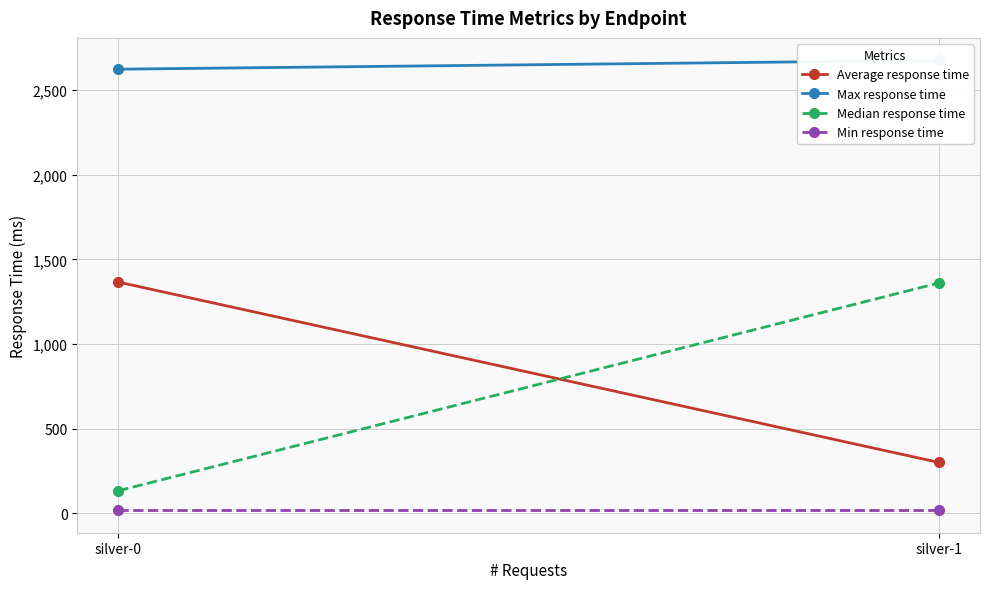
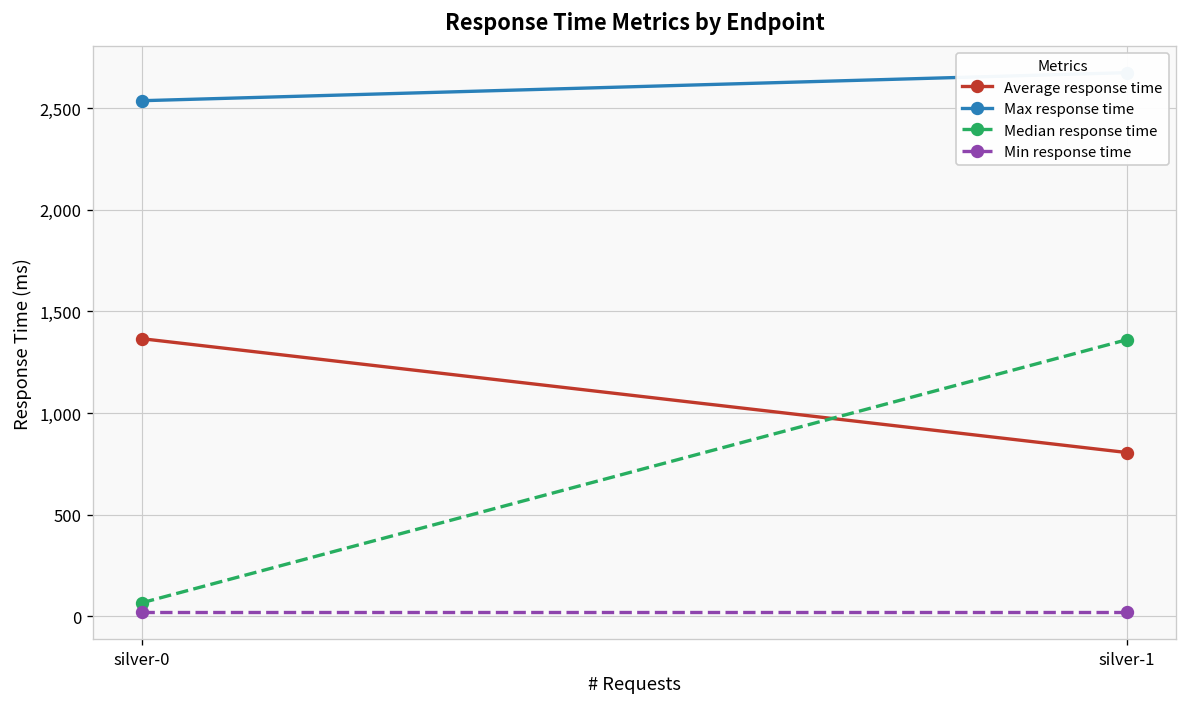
  {
    "Average response time": {
      "silver-0": "1,370",
-     "silver-1": "300"
+     "silver-1": "810"
    },
    "Max response time": {
-     "silver-0": "2,620"
+     "silver-0": "2,540"
    },
    "Median response time": {
-     "silver-0": "130",
+     "silver-0": "70",
      "silver-1": "1,360"
    },
    "Min response time": {
      "silver-0": "20",
      "silver-1": "20"
    }
  }
